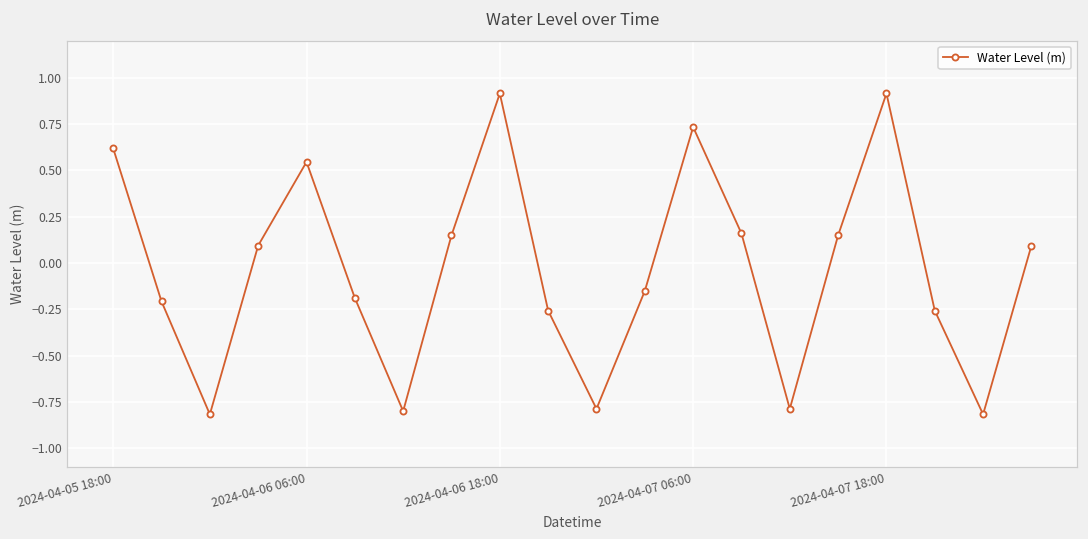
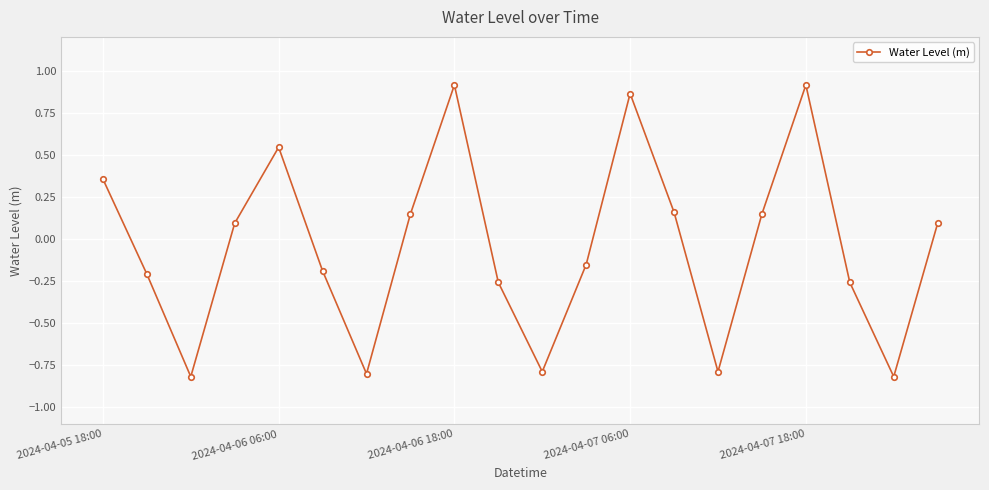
  {
-   "2024-04-05 18:00": 0.62,
+   "2024-04-05 18:00": 0.36,
    "2024-04-06 06:00": 0.54,
    "2024-04-06 18:00": 0.91,
-   "2024-04-07 06:00": 0.73,
+   "2024-04-07 06:00": 0.86,
    "2024-04-07 18:00": 0.91
  }
